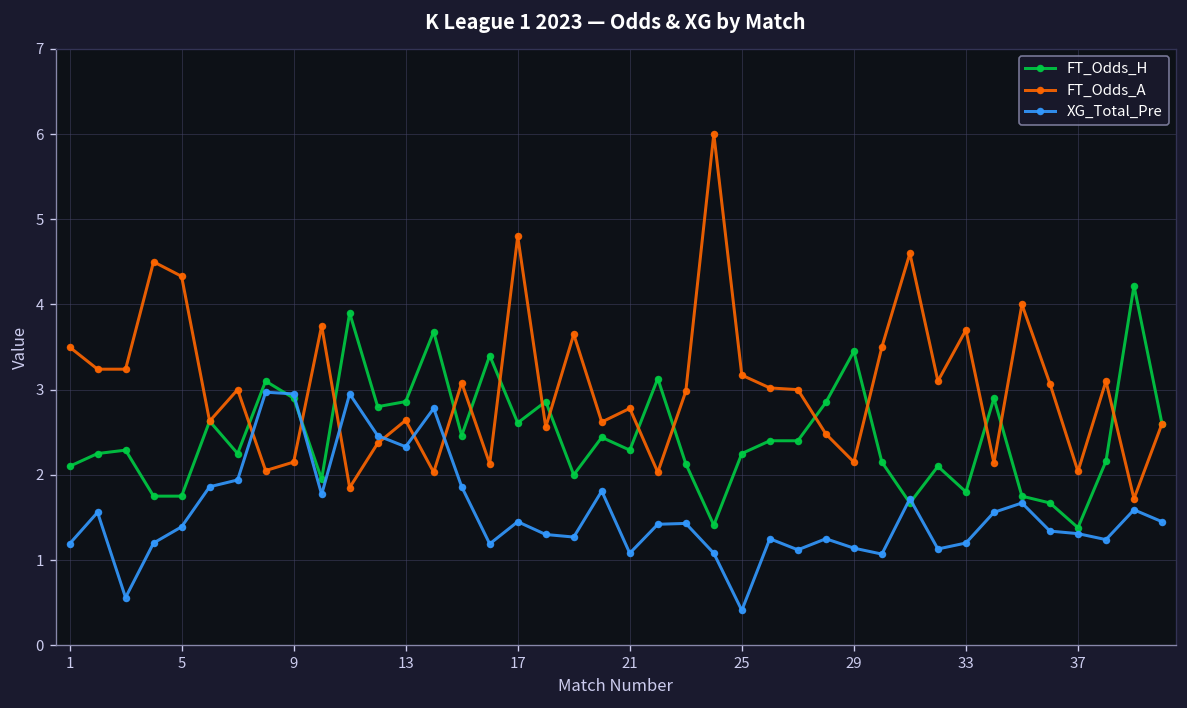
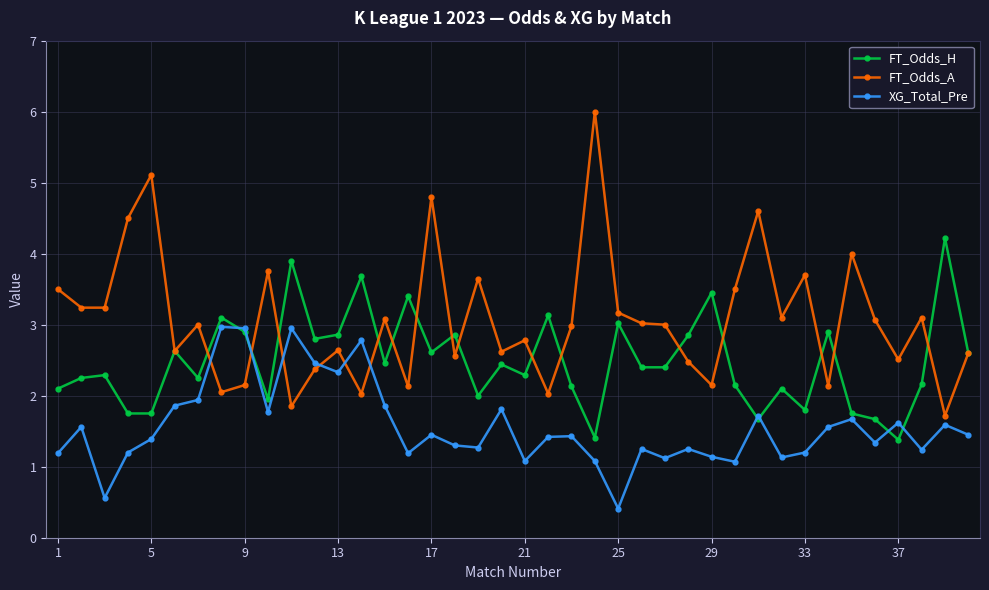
  {
    "FT_Odds_H": {
      "1": 2.1,
      "5": 1.8,
      "9": 2.9,
      "13": 2.9,
      "17": 2.6,
      "21": 2.3,
-     "25": 2.3,
+     "25": 3.0,
      "29": 3.5,
      "33": 1.8,
      "37": 1.4
    },
    "FT_Odds_A": {
      "1": 3.5,
-     "5": 4.3,
+     "5": 5.1,
      "9": 2.2,
      "13": 2.6,
      "17": 4.8,
      "21": 2.8,
      "25": 3.2,
      "29": 2.2,
      "33": 3.7,
-     "37": 2.0
+     "37": 2.5
    },
    "XG_Total_Pre": {
      "1": 1.2,
      "5": 1.4,
      "9": 3.0,
      "13": 2.3,
      "17": 1.5,
      "21": 1.1,
      "25": 0.4,
      "29": 1.1,
      "33": 1.2,
-     "37": 1.3
+     "37": 1.6
    }
  }
